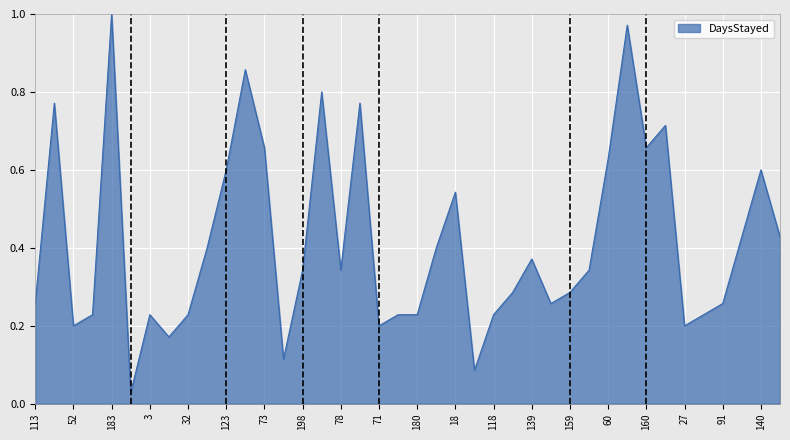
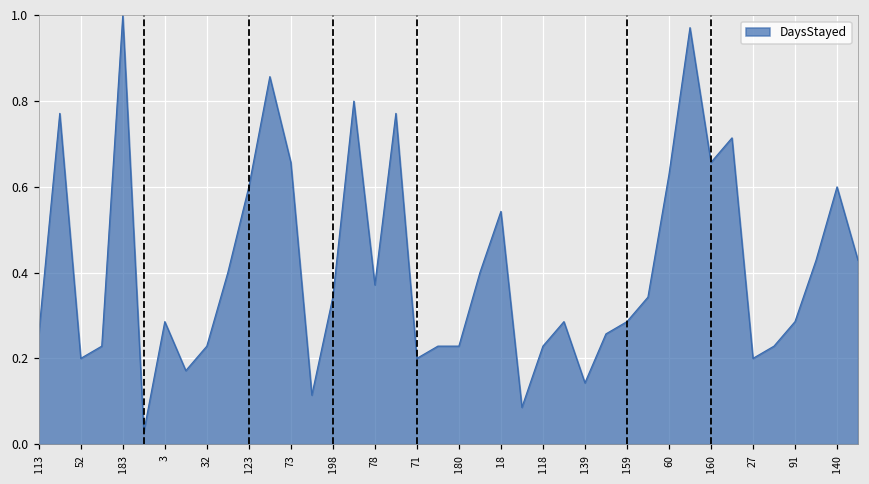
  {
    "113": 0.26,
    "52": 0.20,
    "183": 1.00,
-   "3": 0.23,
+   "3": 0.29,
    "32": 0.23,
    "123": 0.60,
    "73": 0.66,
    "198": 0.34,
-   "78": 0.34,
+   "78": 0.37,
    "71": 0.20,
    "180": 0.23,
    "18": 0.54,
    "118": 0.23,
-   "139": 0.37,
+   "139": 0.14,
    "159": 0.29,
    "60": 0.63,
    "160": 0.66,
    "27": 0.20,
-   "91": 0.26,
+   "91": 0.29,
    "140": 0.60
  }
